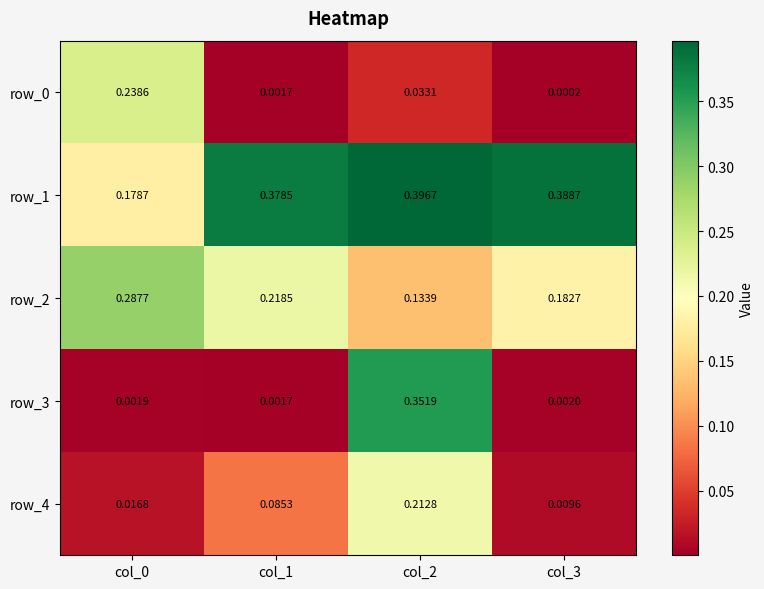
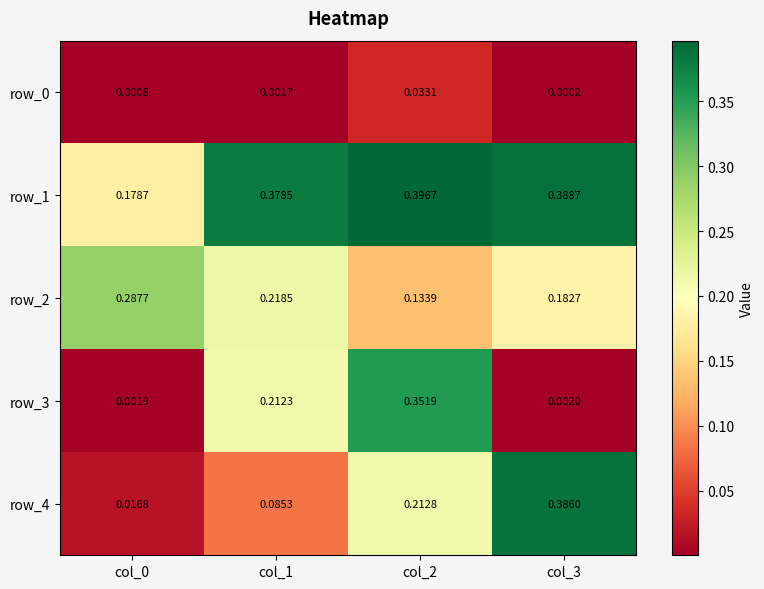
  {
    "row_0": {
-     "col_0": 0.2386,
+     "col_0": 0.0008,
      "col_1": 0.0017,
      "col_2": 0.0331,
      "col_3": 0.0002
    },
    "row_1": {
      "col_0": 0.1787,
      "col_1": 0.3785,
      "col_2": 0.3967,
      "col_3": 0.3887
    },
    "row_2": {
      "col_0": 0.2877,
      "col_1": 0.2185,
      "col_2": 0.1339,
      "col_3": 0.1827
    },
    "row_3": {
      "col_0": 0.0019,
-     "col_1": 0.0017,
+     "col_1": 0.2123,
      "col_2": 0.3519,
      "col_3": 0.0020
    },
    "row_4": {
      "col_0": 0.0168,
      "col_1": 0.0853,
      "col_2": 0.2128,
-     "col_3": 0.0096
+     "col_3": 0.3860
    }
  }
